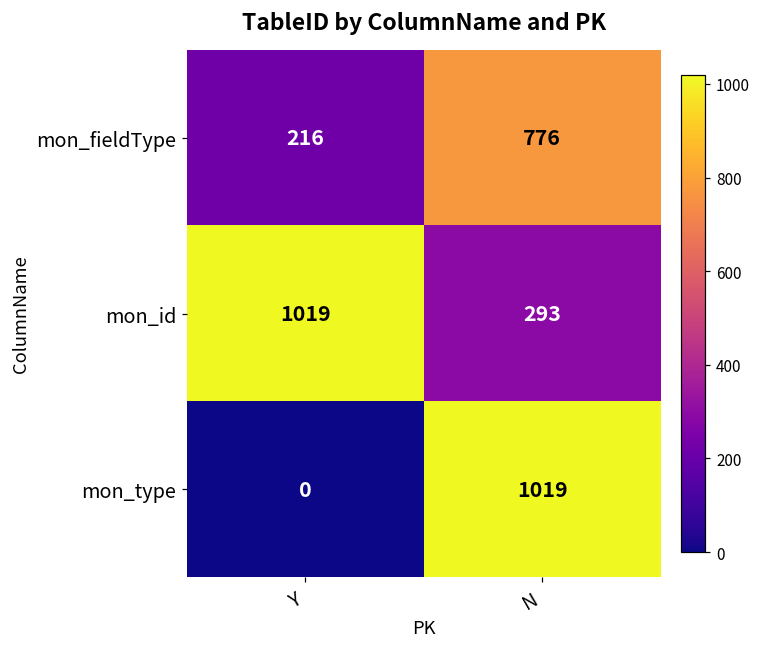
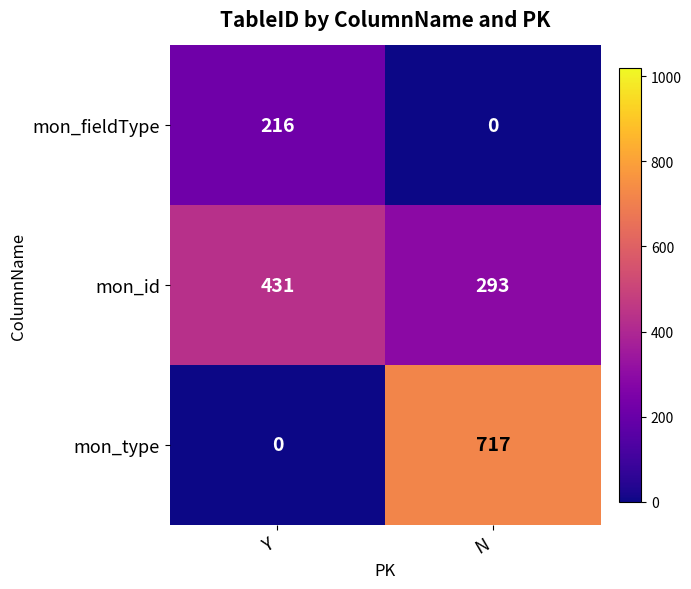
  {
    "mon_fieldType": {
      "Y": 216,
-     "N": 776
+     "N": 0
    },
    "mon_id": {
-     "Y": 1019,
+     "Y": 431,
      "N": 293
    },
    "mon_type": {
      "Y": 0,
-     "N": 1019
+     "N": 717
    }
  }
